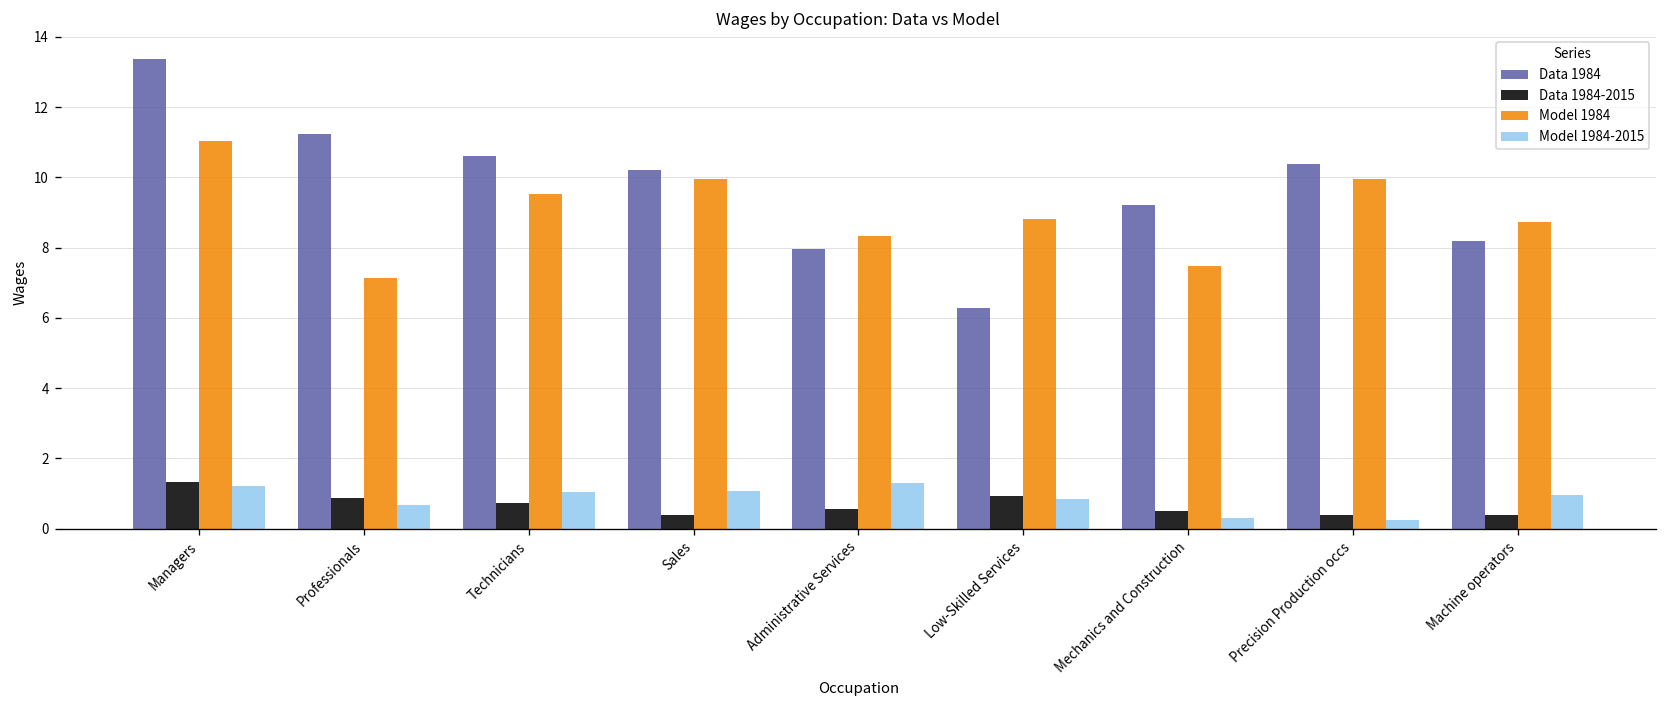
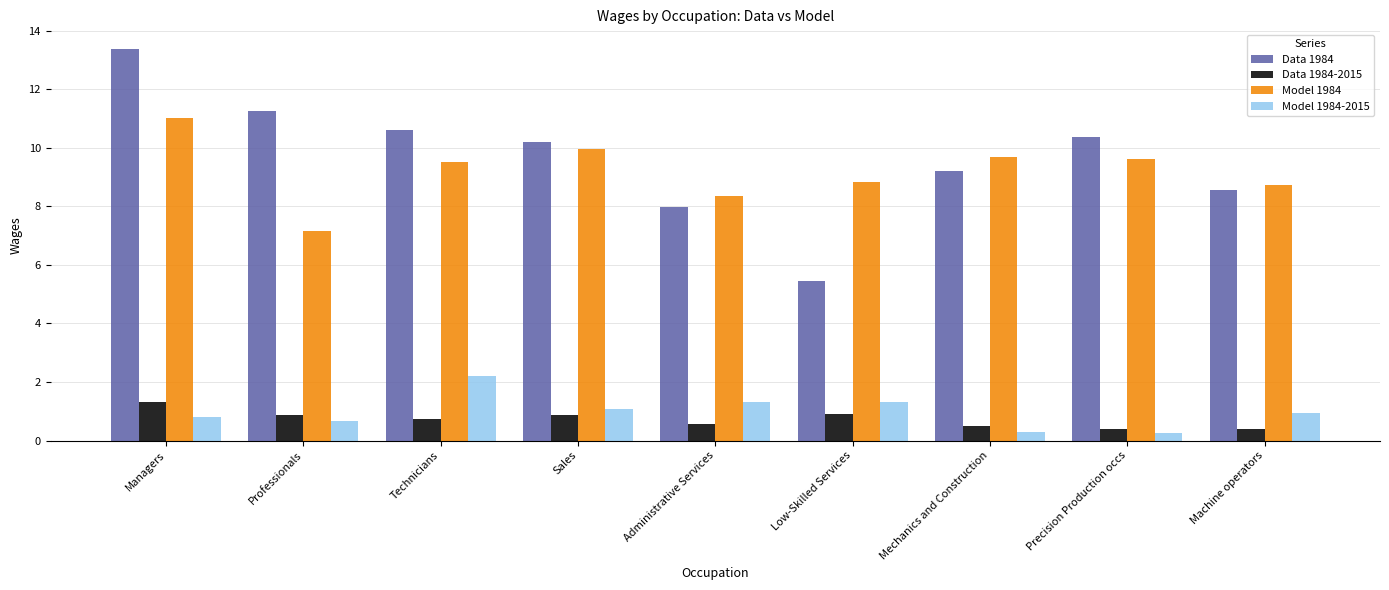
  {
    "Data 1984": {
      "Managers": 13.4,
      "Professionals": 11.2,
      "Technicians": 10.6,
      "Sales": 10.2,
      "Administrative Services": 8.0,
-     "Low-Skilled Services": 6.3,
+     "Low-Skilled Services": 5.5,
      "Mechanics and Construction": 9.2,
      "Precision Production occs": 10.4,
-     "Machine operators": 8.2
+     "Machine operators": 8.6
    },
    "Data 1984-2015": {
      "Managers": 1.3,
      "Professionals": 0.9,
      "Technicians": 0.7,
-     "Sales": 0.4,
+     "Sales": 0.9,
      "Administrative Services": 0.6,
      "Low-Skilled Services": 0.9,
      "Mechanics and Construction": 0.5,
      "Precision Production occs": 0.4,
      "Machine operators": 0.4
    },
    "Model 1984": {
      "Managers": 11.0,
      "Professionals": 7.1,
      "Technicians": 9.5,
      "Sales": 10.0,
      "Administrative Services": 8.3,
      "Low-Skilled Services": 8.8,
-     "Mechanics and Construction": 7.5,
-     "Precision Production occs": 10.0,
+     "Mechanics and Construction": 9.7,
+     "Precision Production occs": 9.6,
      "Machine operators": 8.7
    },
    "Model 1984-2015": {
-     "Managers": 1.2,
+     "Managers": 0.8,
      "Professionals": 0.7,
-     "Technicians": 1.0,
+     "Technicians": 2.2,
      "Sales": 1.1,
      "Administrative Services": 1.3,
-     "Low-Skilled Services": 0.8,
+     "Low-Skilled Services": 1.3,
      "Mechanics and Construction": 0.3,
      "Precision Production occs": 0.3,
      "Machine operators": 0.9
    }
  }
